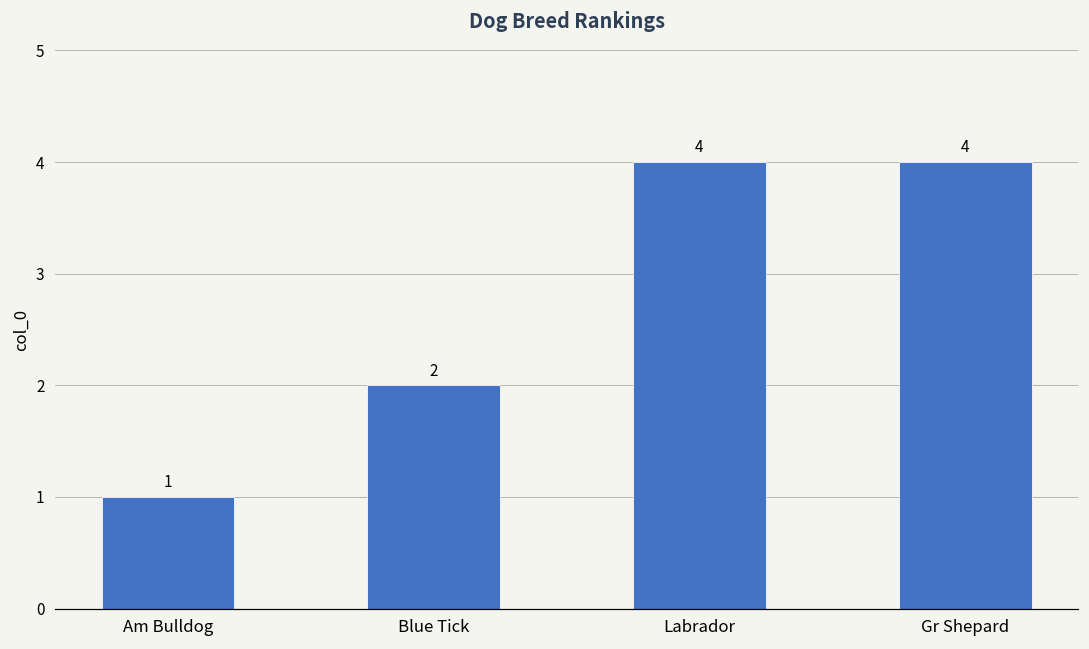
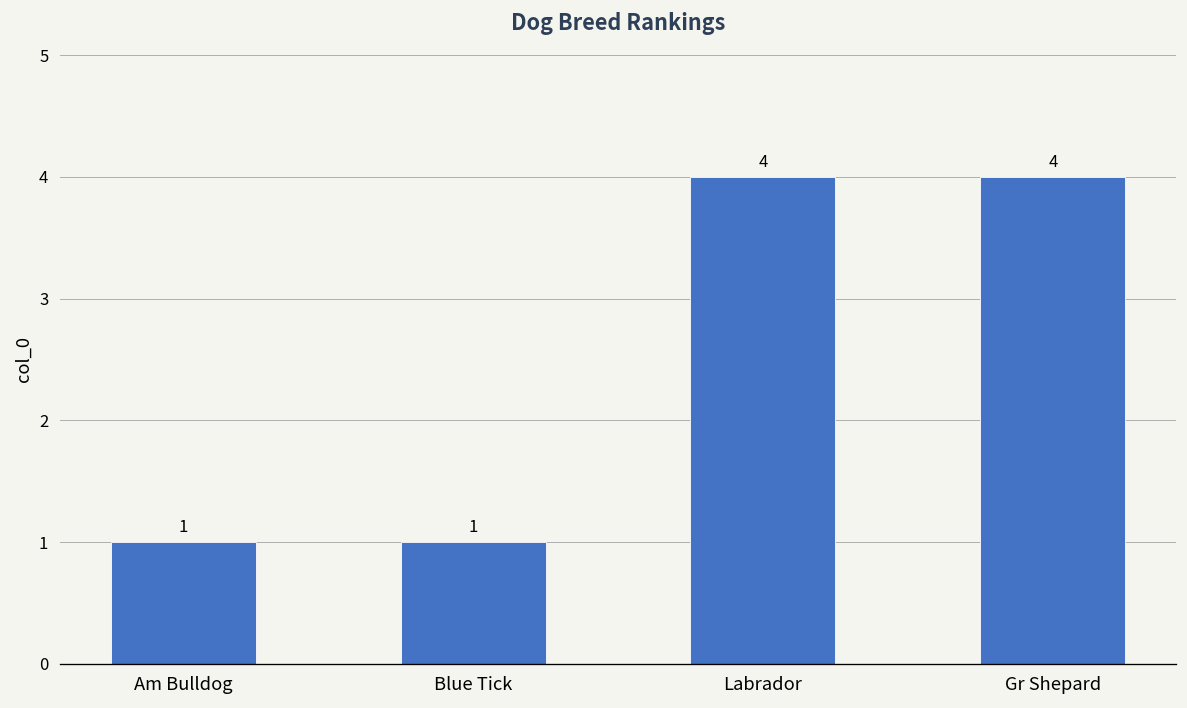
  {
    "Am Bulldog": 1,
-   "Blue Tick": 2,
+   "Blue Tick": 1,
    "Labrador": 4,
    "Gr Shepard": 4
  }
